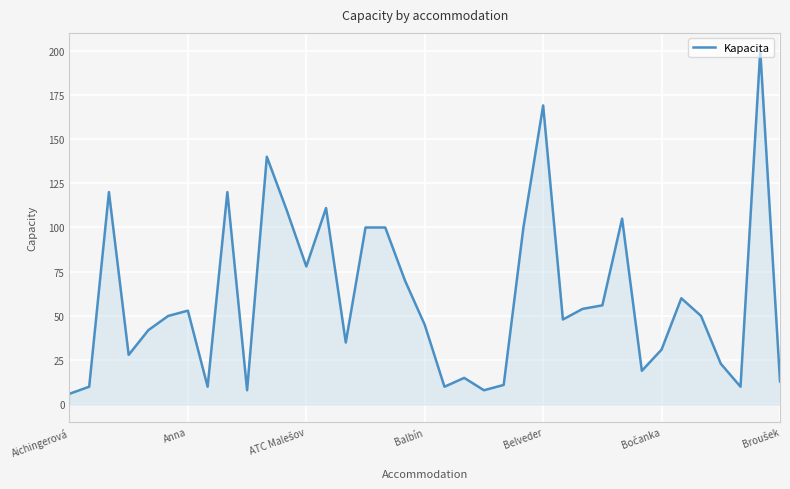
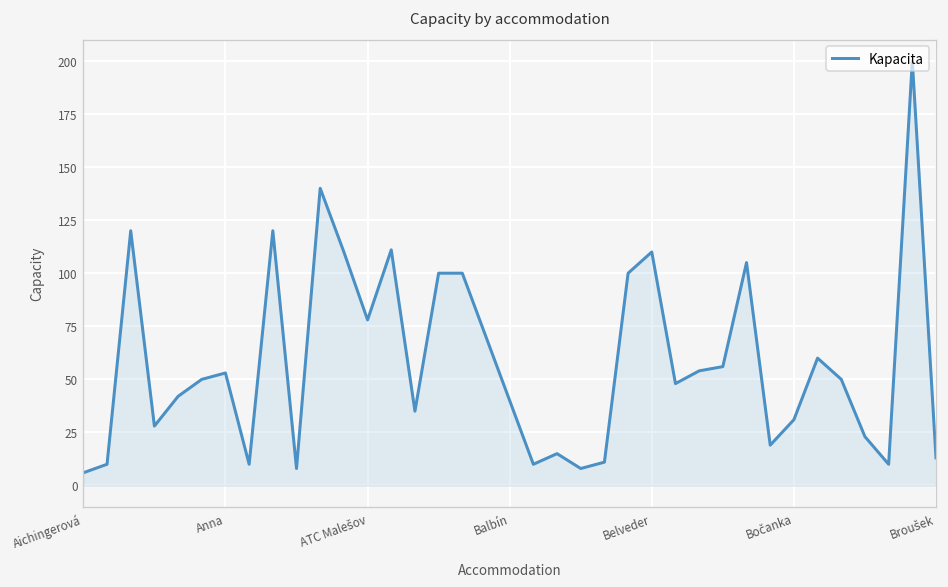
  {
    "Aichingerová": 6,
    "Anna": 53,
    "ATC Malešov": 78,
-   "Balbín": 45,
-   "Belveder": 169,
+   "Balbín": 40,
+   "Belveder": 110,
    "Bočanka": 31,
    "Broušek": 13
  }
